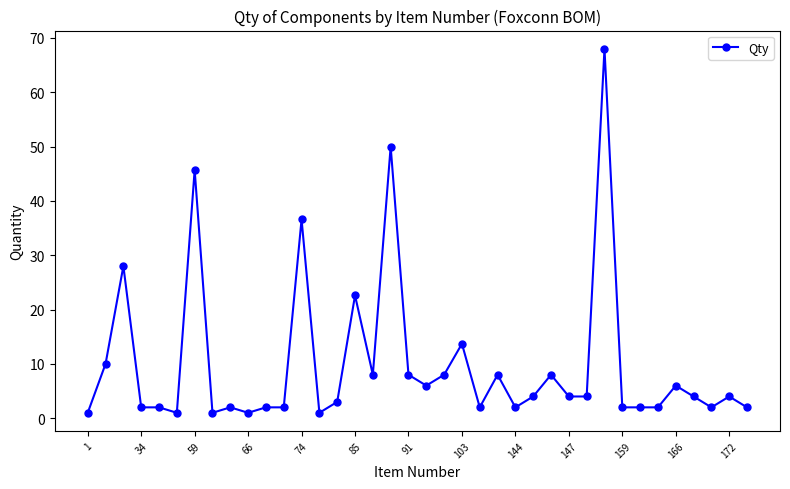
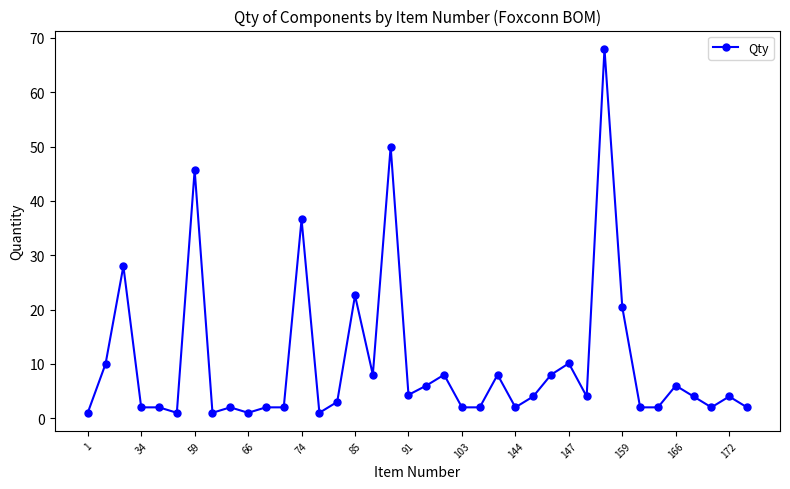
  {
    "59": 46,
    "66": 1,
    "74": 37,
    "85": 23,
-   "91": 8,
-   "103": 14,
+   "91": 4,
+   "103": 2,
    "144": 2,
-   "147": 4,
-   "159": 2,
+   "147": 10,
+   "159": 20,
    "166": 6,
    "172": 4
  }
